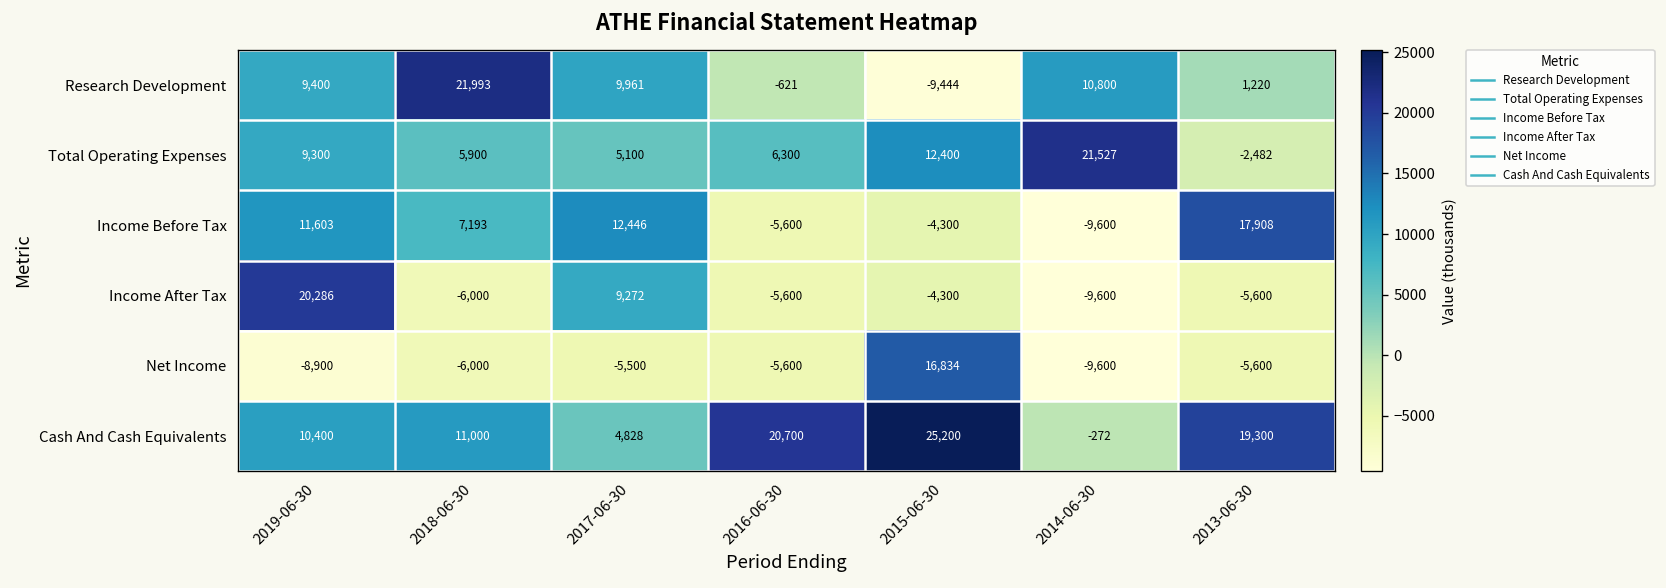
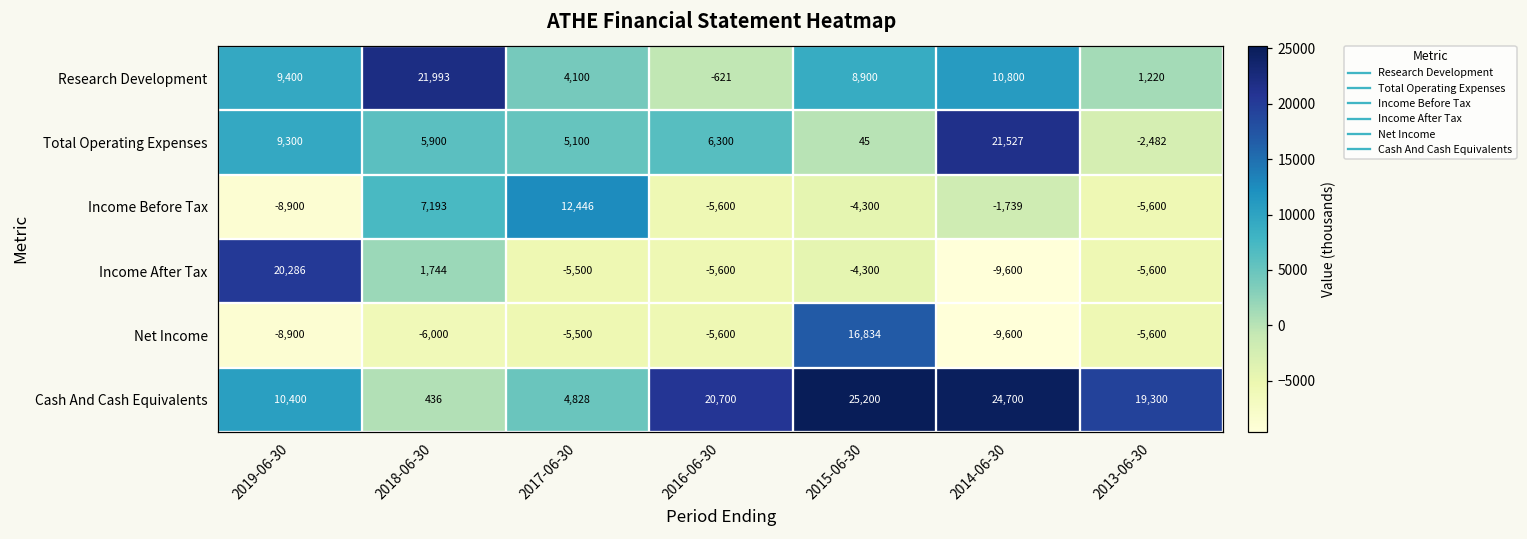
  {
    "Research Development": {
      "2019-06-30": "9,400",
      "2018-06-30": "21,993",
-     "2017-06-30": "9,961",
+     "2017-06-30": "4,100",
      "2016-06-30": "-621",
-     "2015-06-30": "-9,444",
+     "2015-06-30": "8,900",
      "2014-06-30": "10,800",
      "2013-06-30": "1,220"
    },
    "Total Operating Expenses": {
      "2019-06-30": "9,300",
      "2018-06-30": "5,900",
      "2017-06-30": "5,100",
      "2016-06-30": "6,300",
-     "2015-06-30": "12,400",
+     "2015-06-30": "45",
      "2014-06-30": "21,527",
      "2013-06-30": "-2,482"
    },
    "Income Before Tax": {
-     "2019-06-30": "11,603",
+     "2019-06-30": "-8,900",
      "2018-06-30": "7,193",
      "2017-06-30": "12,446",
      "2016-06-30": "-5,600",
      "2015-06-30": "-4,300",
-     "2014-06-30": "-9,600",
-     "2013-06-30": "17,908"
+     "2014-06-30": "-1,739",
+     "2013-06-30": "-5,600"
    },
    "Income After Tax": {
      "2019-06-30": "20,286",
-     "2018-06-30": "-6,000",
-     "2017-06-30": "9,272",
+     "2018-06-30": "1,744",
+     "2017-06-30": "-5,500",
      "2016-06-30": "-5,600",
      "2015-06-30": "-4,300",
      "2014-06-30": "-9,600",
      "2013-06-30": "-5,600"
    },
    "Net Income": {
      "2019-06-30": "-8,900",
      "2018-06-30": "-6,000",
      "2017-06-30": "-5,500",
      "2016-06-30": "-5,600",
      "2015-06-30": "16,834",
      "2014-06-30": "-9,600",
      "2013-06-30": "-5,600"
    },
    "Cash And Cash Equivalents": {
      "2019-06-30": "10,400",
-     "2018-06-30": "11,000",
+     "2018-06-30": "436",
      "2017-06-30": "4,828",
      "2016-06-30": "20,700",
      "2015-06-30": "25,200",
-     "2014-06-30": "-272",
+     "2014-06-30": "24,700",
      "2013-06-30": "19,300"
    }
  }
